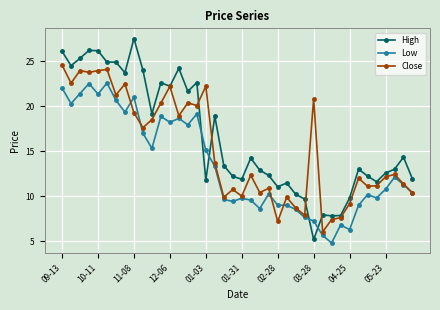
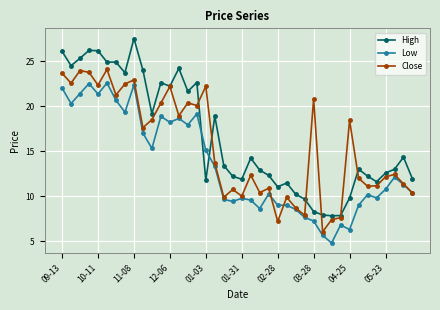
  {
    "High": {
      "09-13": 26,
      "10-11": 26,
      "11-08": 28,
      "01-03": 12,
      "01-31": 12,
      "02-28": 11,
-     "03-28": 5,
+     "03-28": 8,
      "04-25": 10,
      "05-23": 13
    },
    "Low": {
      "09-13": 22,
      "10-11": 21,
-     "11-08": 21,
+     "11-08": 22,
      "12-06": 18,
      "01-03": 15,
      "02-28": 9,
      "03-28": 7,
      "04-25": 6,
      "05-23": 11
    },
    "Close": {
-     "09-13": 25,
-     "10-11": 24,
-     "11-08": 19,
+     "09-13": 24,
+     "10-11": 22,
+     "11-08": 23,
      "01-03": 22,
      "02-28": 7,
      "03-28": 21,
-     "04-25": 9,
+     "04-25": 18,
      "05-23": 12
    }
  }
